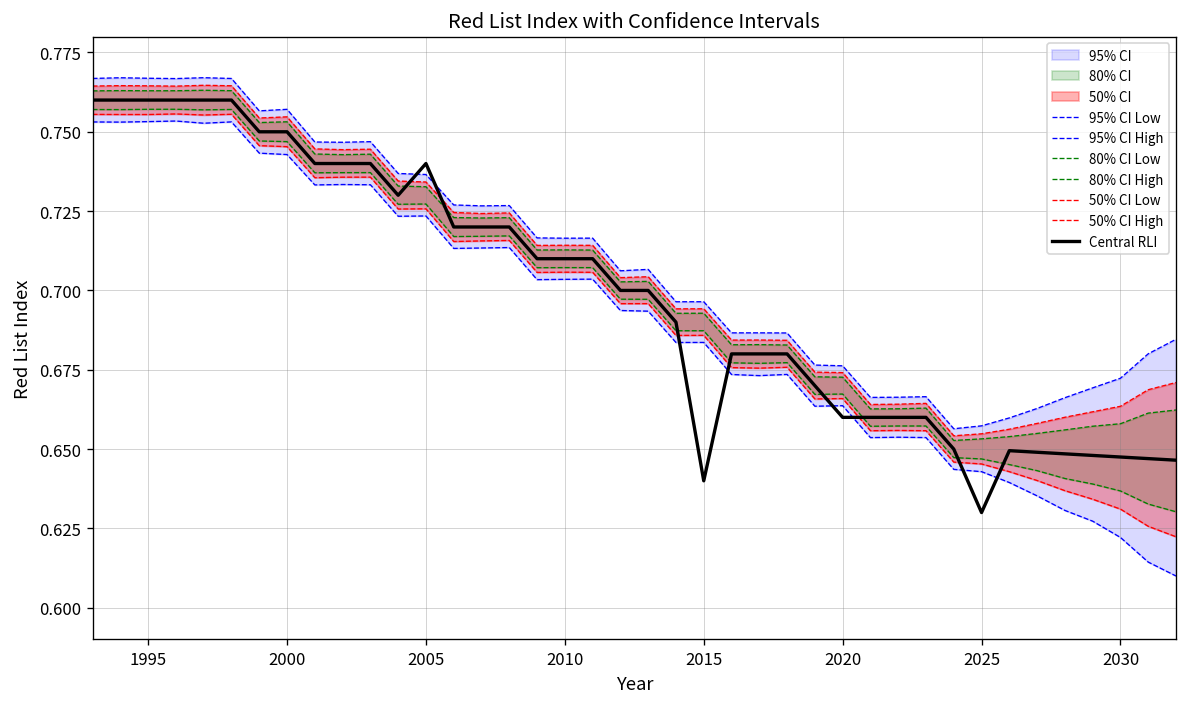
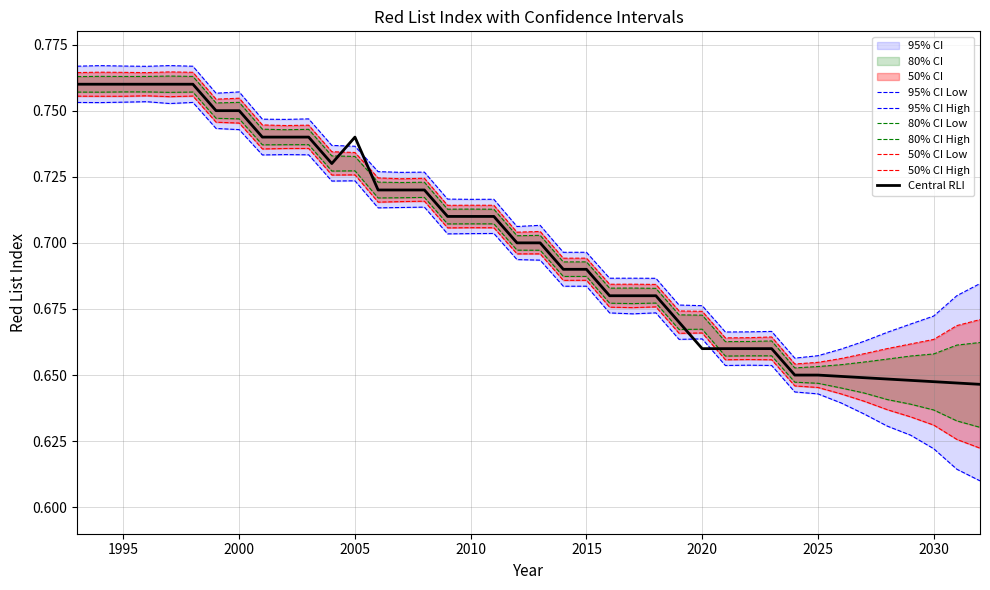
  {
    "Central RLI": {
      "1995": 0.76,
      "2000": 0.75,
      "2005": 0.74,
      "2010": 0.71,
-     "2015": 0.64,
+     "2015": 0.69,
      "2020": 0.66,
-     "2025": 0.63,
+     "2025": 0.65,
      "2030": 0.648
    }
  }
